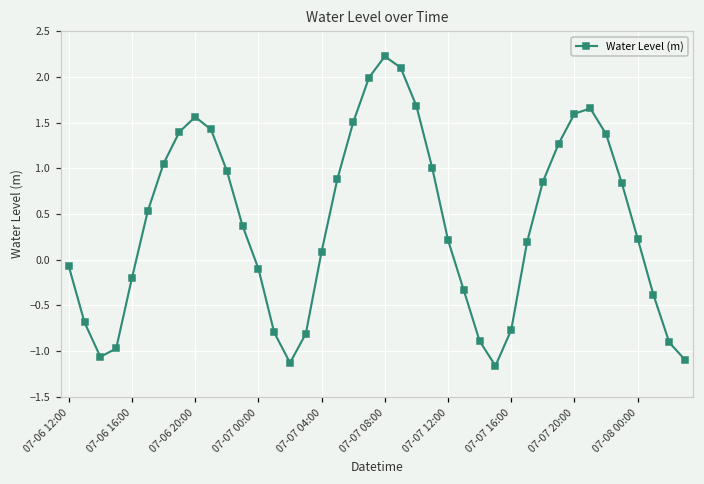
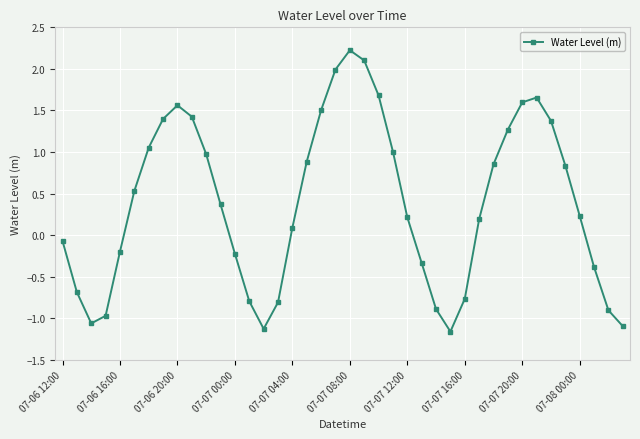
  {
    "07-06 12:00": -0.1,
    "07-06 16:00": -0.2,
    "07-06 20:00": 1.6,
-   "07-07 00:00": -0.1,
+   "07-07 00:00": -0.2,
    "07-07 04:00": 0.1,
    "07-07 08:00": 2.2,
    "07-07 12:00": 0.2,
    "07-07 16:00": -0.8,
    "07-07 20:00": 1.6,
    "07-08 00:00": 0.2
  }
